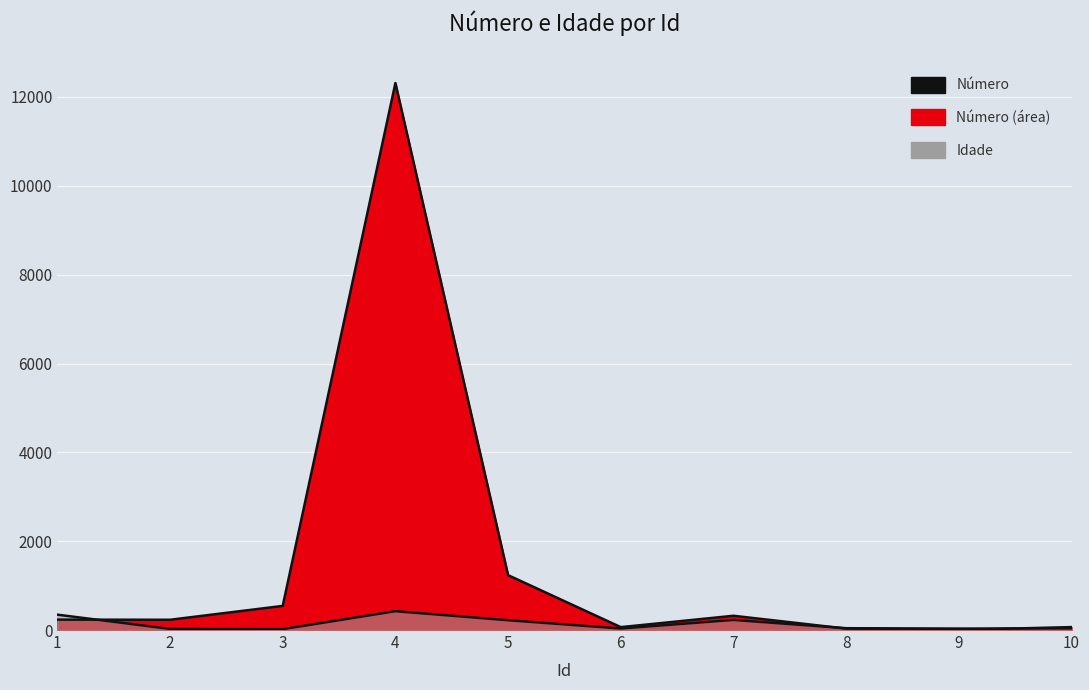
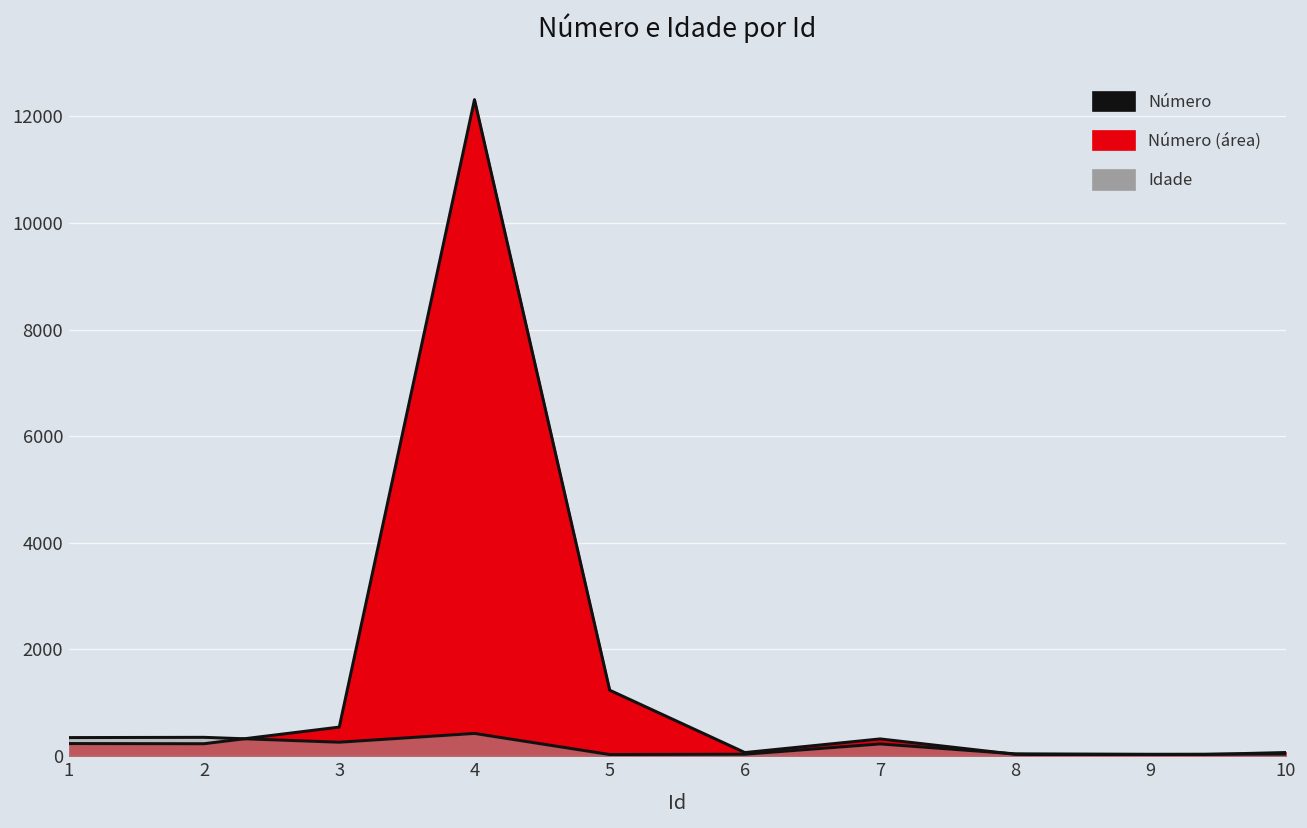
  {
    "Idade": {
      "1": 300,
-     "2": 0,
-     "3": 0,
+     "2": 400,
+     "3": 300,
      "4": 400,
-     "5": 200,
+     "5": 0,
      "7": 200
    }
  }
